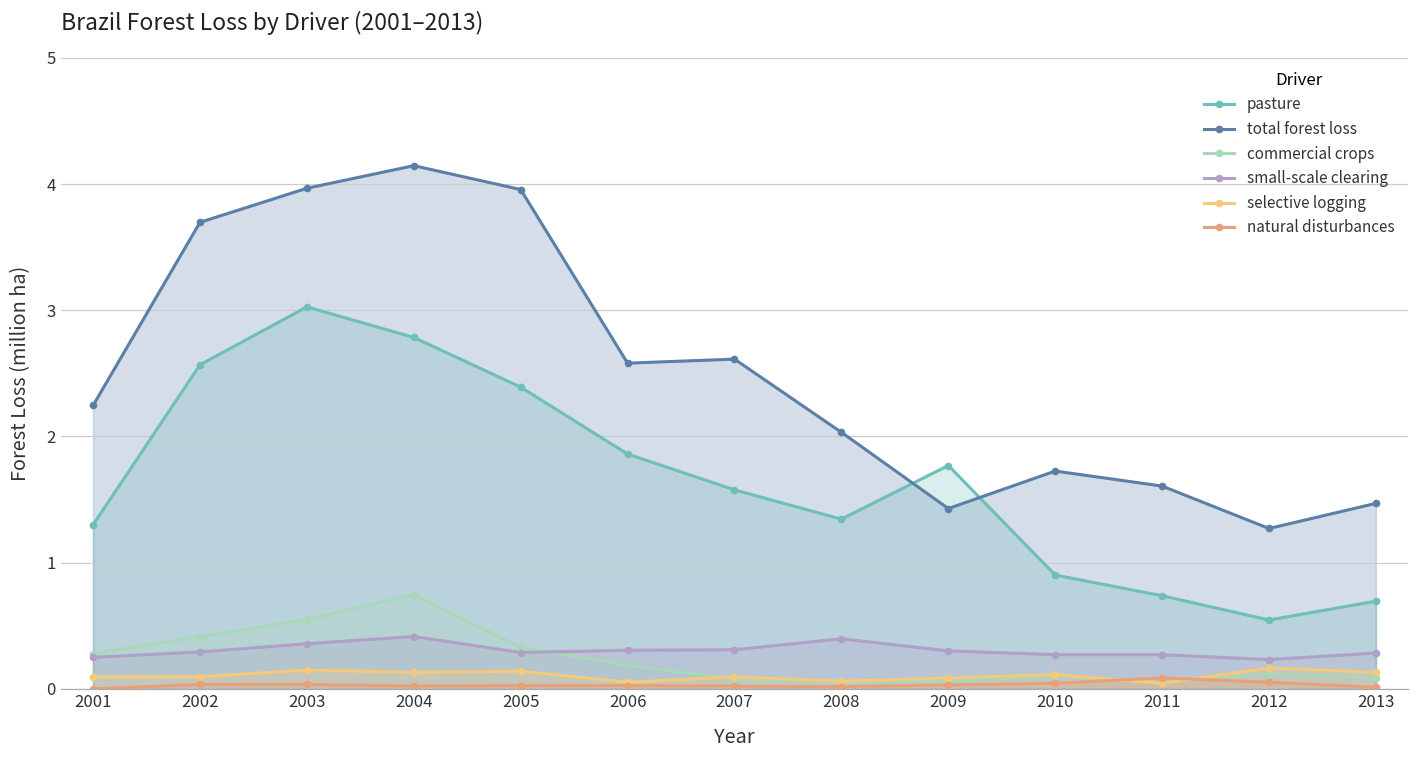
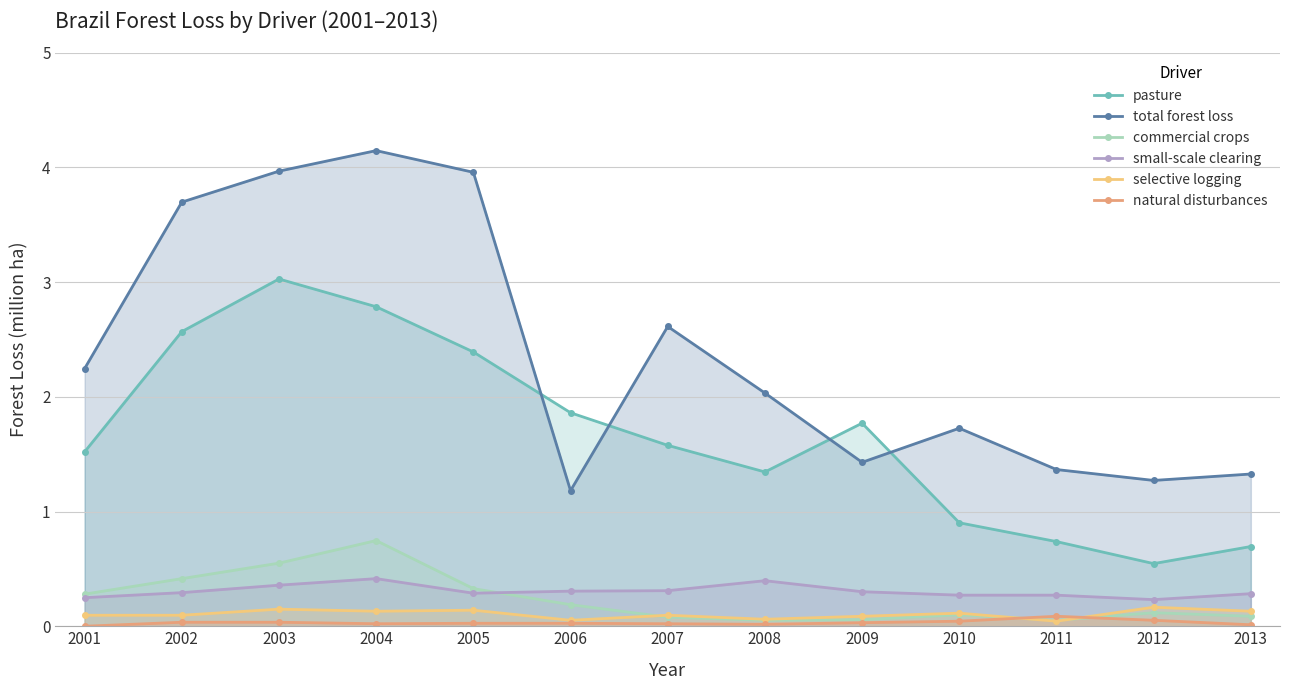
  {
    "pasture": {
-     "2001": 1.30,
+     "2001": 1.52,
      "2002": 2.57,
      "2003": 3.03,
      "2004": 2.79,
      "2005": 2.39,
      "2006": 1.86,
      "2007": 1.58,
      "2008": 1.35,
      "2009": 1.77,
      "2010": 0.90,
      "2011": 0.74,
      "2012": 0.55,
      "2013": 0.70
    },
    "total forest loss": {
      "2001": 2.25,
      "2002": 3.70,
      "2003": 3.97,
      "2004": 4.15,
      "2005": 3.96,
-     "2006": 2.58,
+     "2006": 1.18,
      "2007": 2.61,
      "2008": 2.03,
      "2009": 1.43,
      "2010": 1.73,
-     "2011": 1.61,
+     "2011": 1.37,
      "2012": 1.27,
-     "2013": 1.47
+     "2013": 1.33
    }
  }
